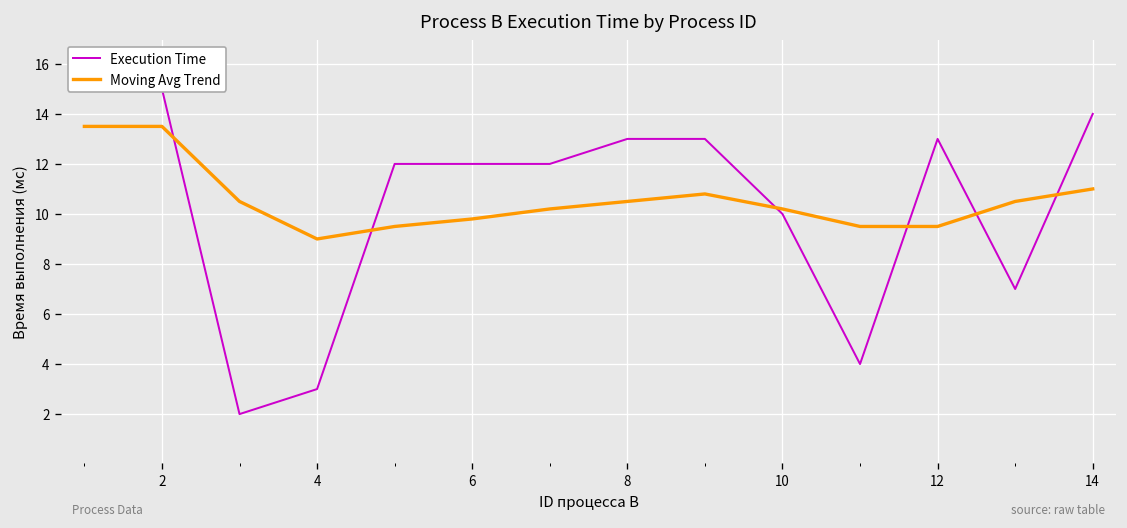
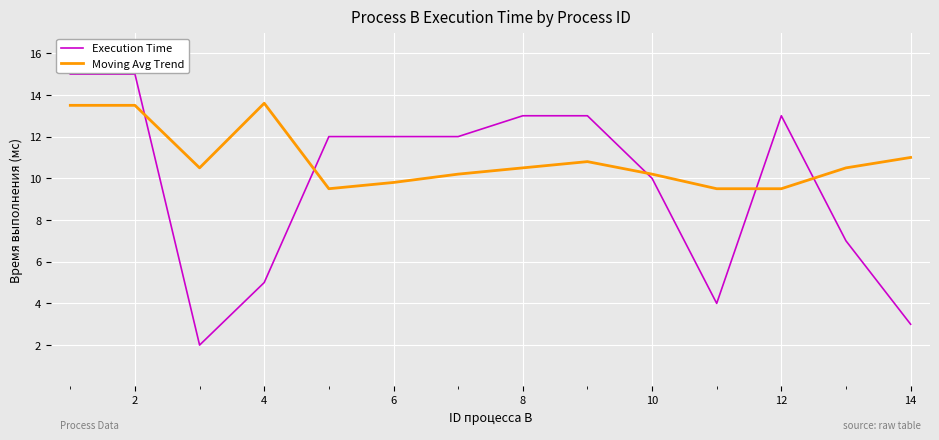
  {
    "Execution Time": {
      "2": 15,
-     "4": 3,
+     "4": 5,
      "6": 12,
      "8": 13,
      "10": 10,
      "12": 13,
-     "14": 14
+     "14": 3
    },
    "Moving Avg Trend": {
      "2": 13.5,
-     "4": 9.0,
+     "4": 13.6,
      "6": 9.8,
      "8": 10.5,
      "10": 10.2,
      "12": 9.5,
      "14": 11.0
    }
  }
